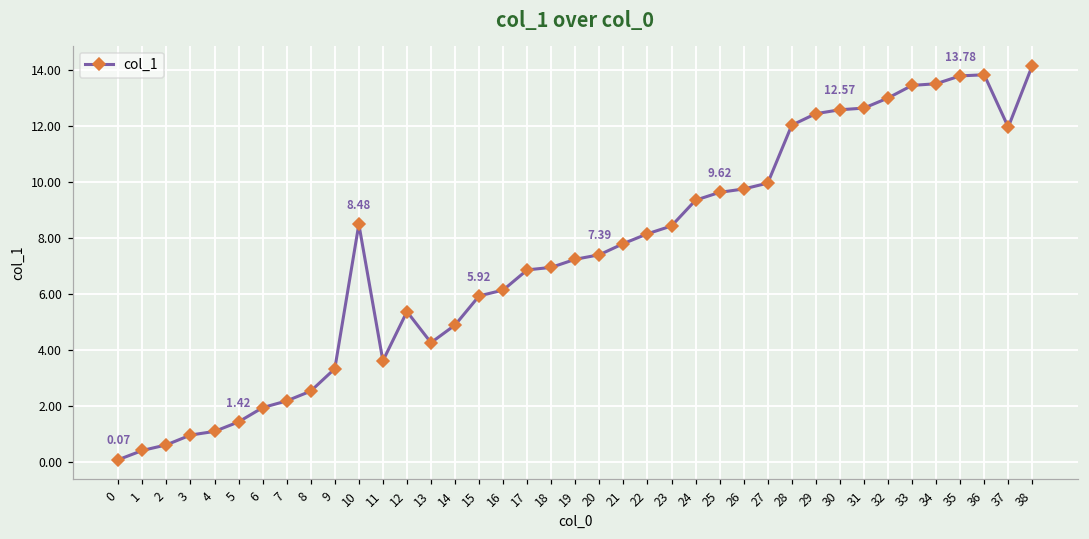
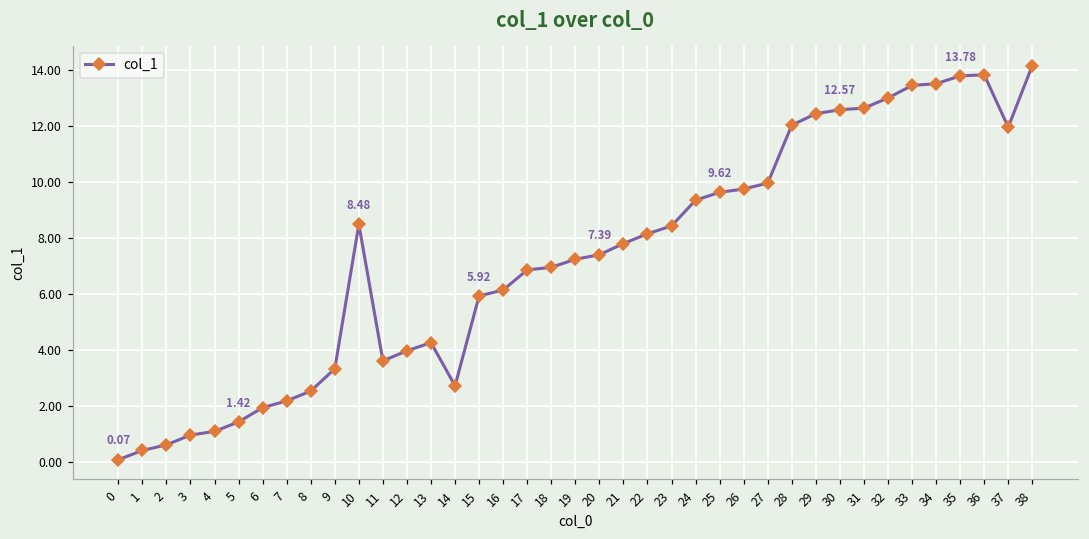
  {
    "2": 0.6,
    "3": 1.0,
    "4": 1.1,
    "7": 2.2,
    "8": 2.5,
    "9": 3.3,
    "11": 3.6,
-   "12": 5.4,
+   "12": 4.0,
    "13": 4.3,
-   "14": 4.9,
+   "14": 2.7,
    "16": 6.1,
    "17": 6.9,
    "18": 6.9,
    "19": 7.2,
    "22": 8.1,
    "23": 8.4,
    "24": 9.3,
    "26": 9.7,
    "27": 10.0,
    "28": 12.0,
    "29": 12.4,
    "31": 12.6,
    "32": 13.0,
    "33": 13.4,
    "34": 13.5,
    "36": 13.8,
    "37": 12.0,
    "38": 14.2
  }
